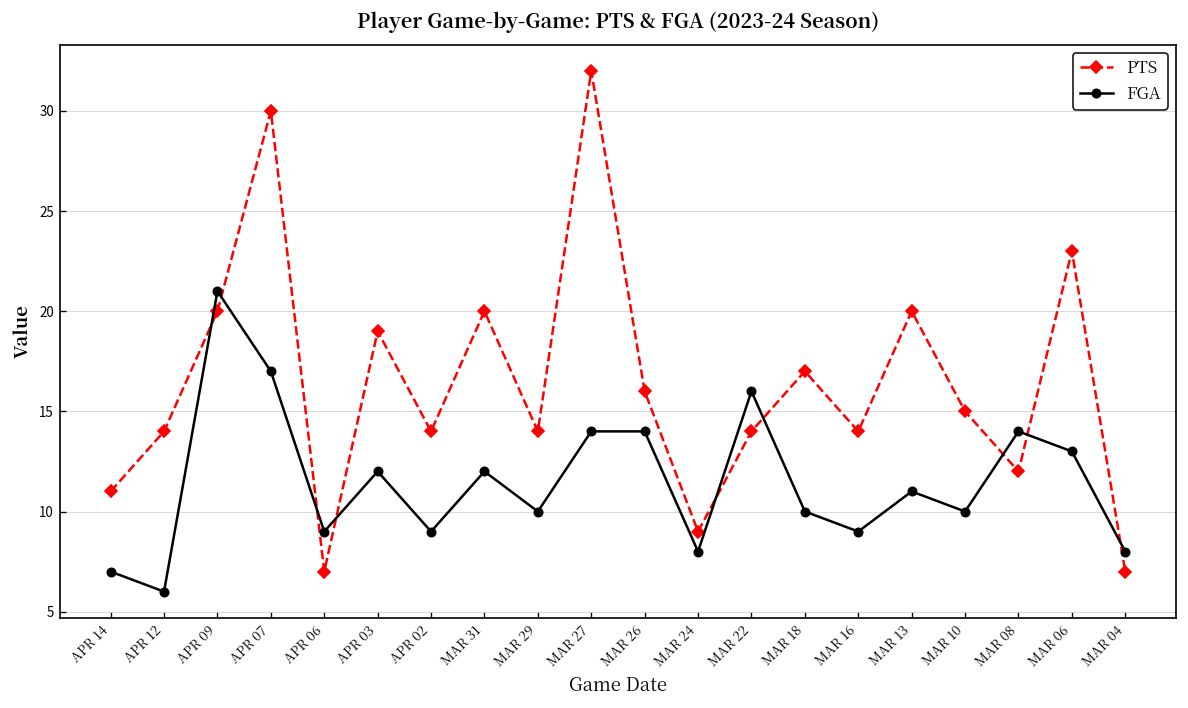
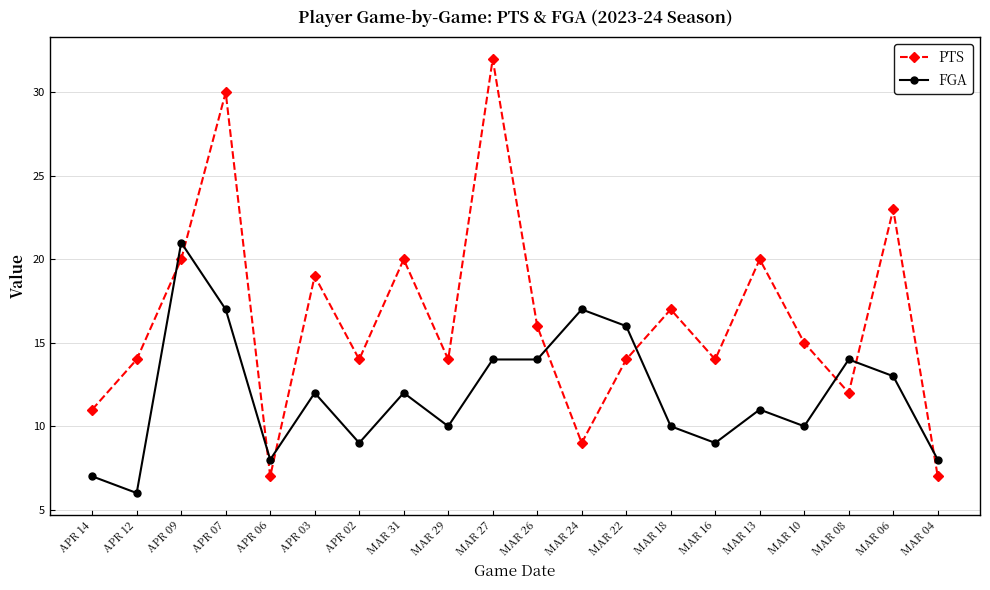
  {
    "PTS": {
      "APR 14": 11,
      "APR 12": 14,
      "APR 09": 20,
      "APR 07": 30,
      "APR 06": 7,
      "APR 03": 19,
      "APR 02": 14,
      "MAR 31": 20,
      "MAR 29": 14,
      "MAR 27": 32,
      "MAR 26": 16,
      "MAR 24": 9,
      "MAR 22": 14,
      "MAR 18": 17,
      "MAR 16": 14,
      "MAR 13": 20,
      "MAR 10": 15,
      "MAR 08": 12,
      "MAR 06": 23,
      "MAR 04": 7
    },
    "FGA": {
      "APR 14": 7,
      "APR 12": 6,
      "APR 09": 21,
      "APR 07": 17,
-     "APR 06": 9,
+     "APR 06": 8,
      "APR 03": 12,
      "APR 02": 9,
      "MAR 31": 12,
      "MAR 29": 10,
      "MAR 27": 14,
      "MAR 26": 14,
-     "MAR 24": 8,
+     "MAR 24": 17,
      "MAR 22": 16,
      "MAR 18": 10,
      "MAR 16": 9,
      "MAR 13": 11,
      "MAR 10": 10,
      "MAR 08": 14,
      "MAR 06": 13,
      "MAR 04": 8
    }
  }
